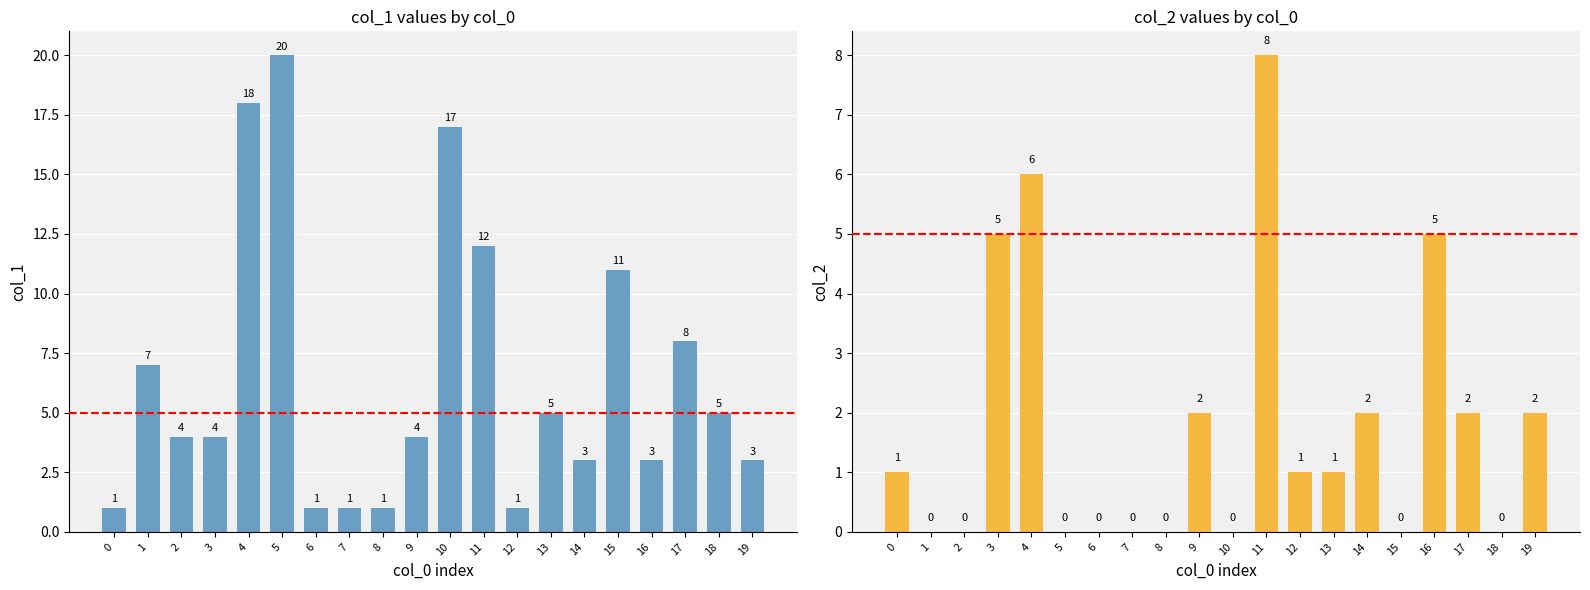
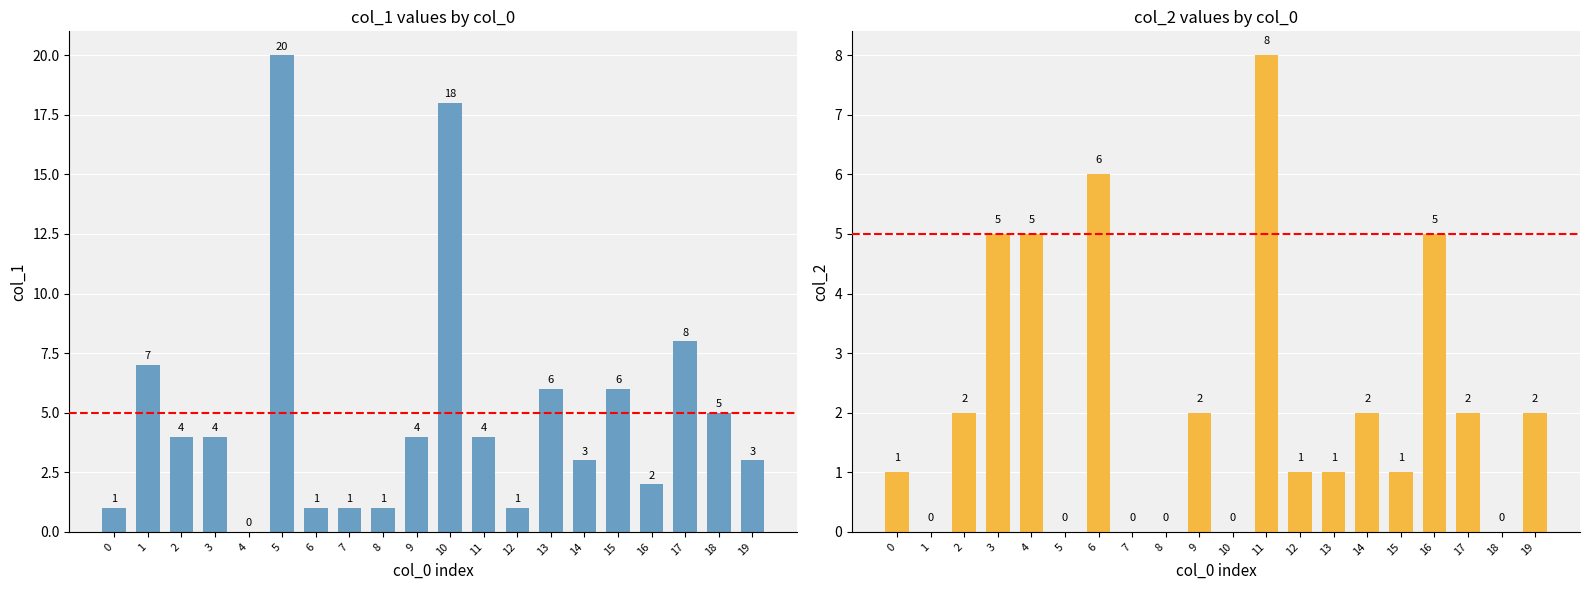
  {
    "col_1 values by col_0": {
      "0": 1,
      "1": 7,
      "2": 4,
      "3": 4,
-     "4": 18,
+     "4": 0,
      "5": 20,
      "6": 1,
      "7": 1,
      "8": 1,
      "9": 4,
-     "10": 17,
-     "11": 12,
+     "10": 18,
+     "11": 4,
      "12": 1,
-     "13": 5,
+     "13": 6,
      "14": 3,
-     "15": 11,
-     "16": 3,
+     "15": 6,
+     "16": 2,
      "17": 8,
      "18": 5,
      "19": 3
    },
    "col_2 values by col_0": {
      "0": 1,
      "1": 0,
-     "2": 0,
+     "2": 2,
      "3": 5,
-     "4": 6,
+     "4": 5,
      "5": 0,
-     "6": 0,
+     "6": 6,
      "7": 0,
      "8": 0,
      "9": 2,
      "10": 0,
      "11": 8,
      "12": 1,
      "13": 1,
      "14": 2,
-     "15": 0,
+     "15": 1,
      "16": 5,
      "17": 2,
      "18": 0,
      "19": 2
    }
  }
